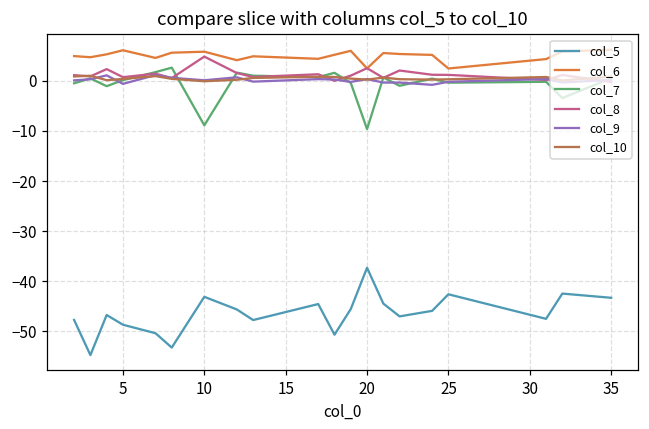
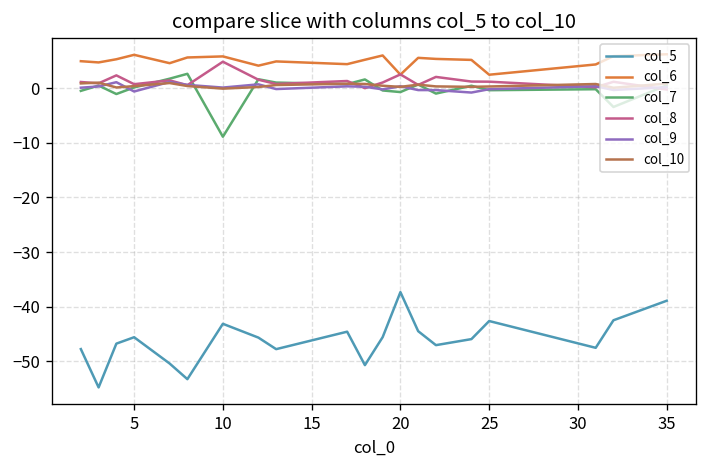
  {
    "col_5": {
-     "5": -49,
+     "5": -46,
      "10": -43,
      "20": -37,
      "25": -43,
-     "35": -43
+     "35": -39
    },
    "col_7": {
      "10": -9,
-     "20": -10
+     "20": -1
    },
    "col_8": {
      "10": 5,
      "25": 1
    },
    "col_9": {
      "5": -1
    }
  }
